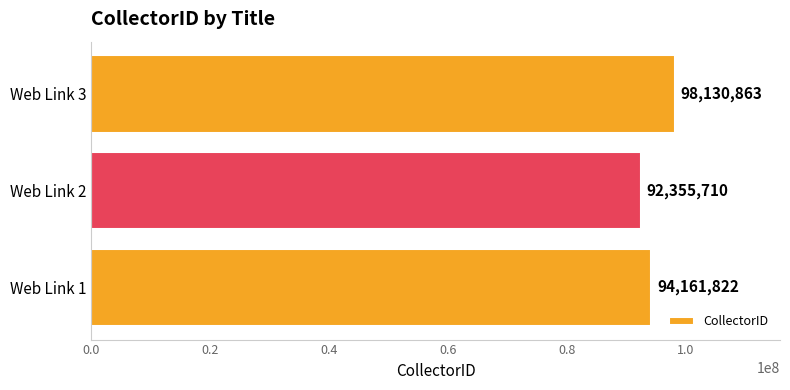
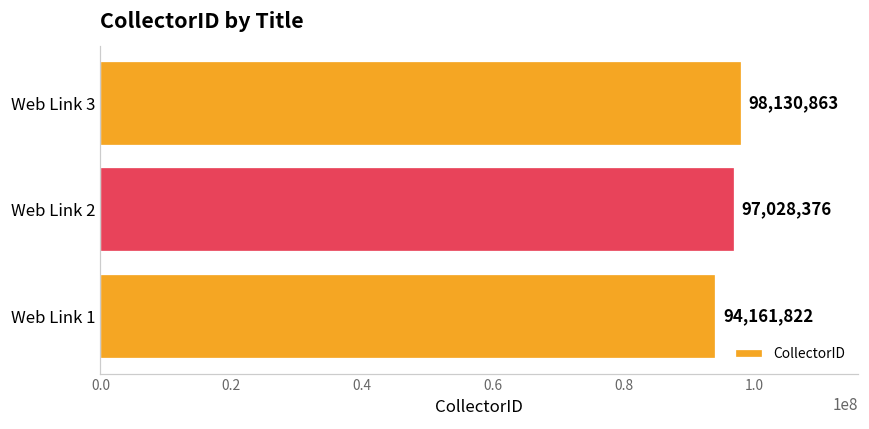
  {
    "Web Link 3": "98,130,863",
-   "Web Link 2": "92,355,710",
+   "Web Link 2": "97,028,376",
    "Web Link 1": "94,161,822"
  }
